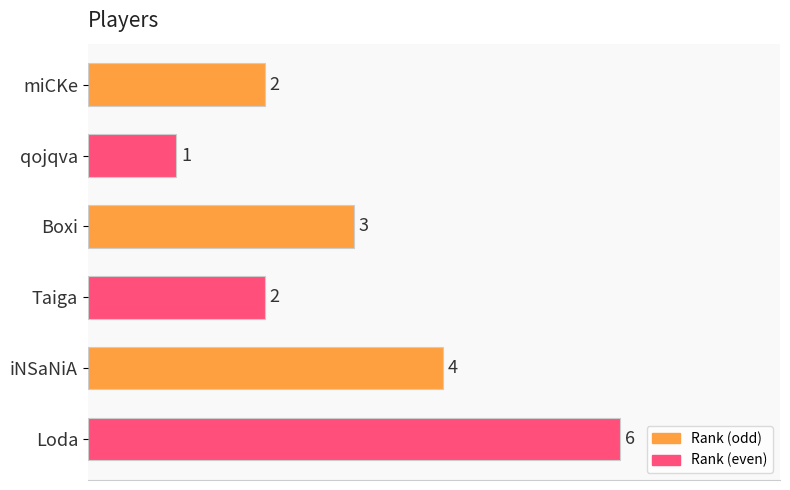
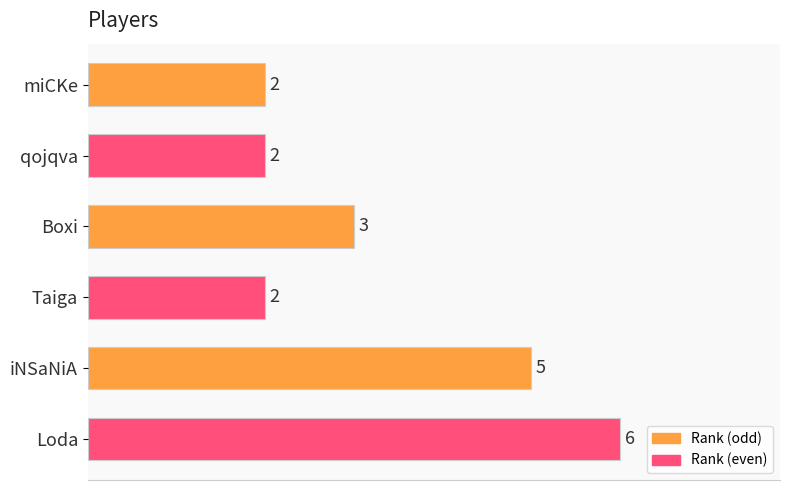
  {
    "miCKe": 2,
-   "qojqva": 1,
+   "qojqva": 2,
    "Boxi": 3,
    "Taiga": 2,
-   "iNSaNiA": 4,
+   "iNSaNiA": 5,
    "Loda": 6
  }
